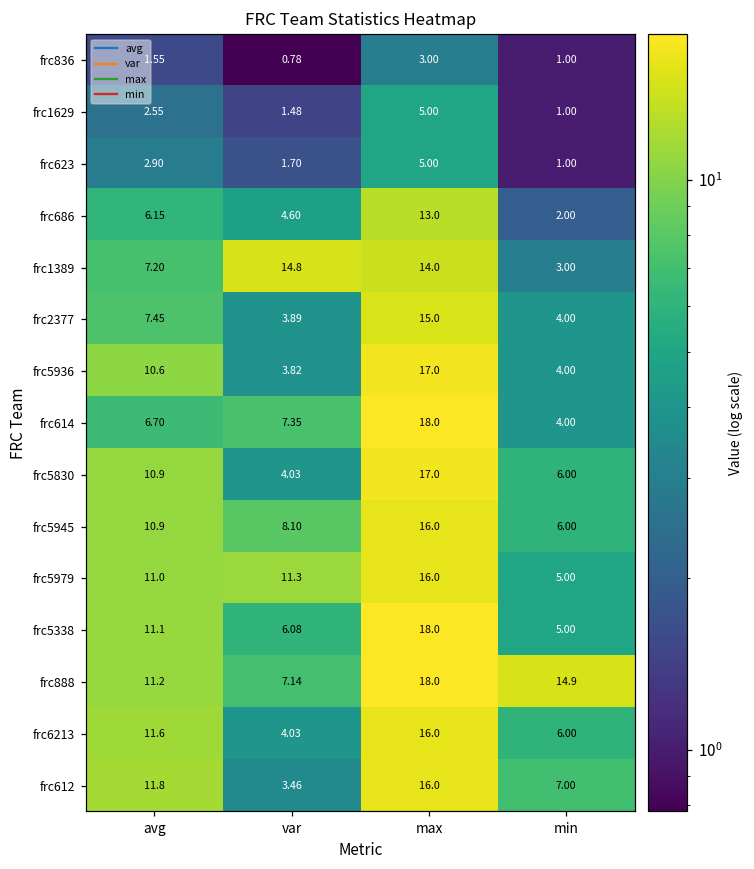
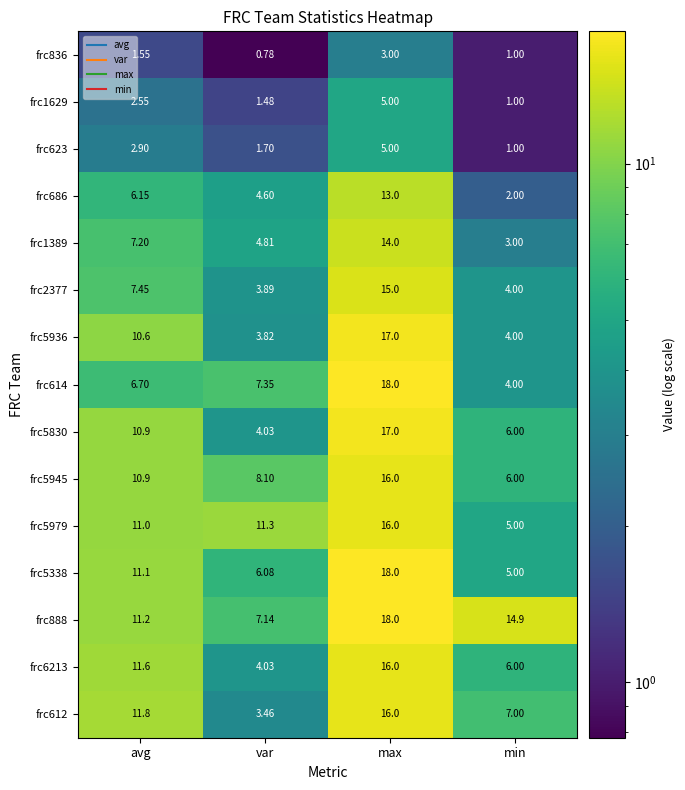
  {
    "frc836": {
      "var": 0.78,
      "max": 3.00,
      "min": 1.00
    },
    "frc1629": {
      "var": 1.48,
      "max": 5.00,
      "min": 1.00
    },
    "frc623": {
      "avg": 2.90,
      "var": 1.70,
      "max": 5.00,
      "min": 1.00
    },
    "frc686": {
      "avg": 6.15,
      "var": 4.60,
      "max": 13.0,
      "min": 2.00
    },
    "frc1389": {
      "avg": 7.20,
-     "var": 14.8,
+     "var": 4.81,
      "max": 14.0,
      "min": 3.00
    },
    "frc2377": {
      "avg": 7.45,
      "var": 3.89,
      "max": 15.0,
      "min": 4.00
    },
    "frc5936": {
      "avg": 10.6,
      "var": 3.82,
      "max": 17.0,
      "min": 4.00
    },
    "frc614": {
      "avg": 6.70,
      "var": 7.35,
      "max": 18.0,
      "min": 4.00
    },
    "frc5830": {
      "avg": 10.9,
      "var": 4.03,
      "max": 17.0,
      "min": 6.00
    },
    "frc5945": {
      "avg": 10.9,
      "var": 8.10,
      "max": 16.0,
      "min": 6.00
    },
    "frc5979": {
      "avg": 11.0,
      "var": 11.3,
      "max": 16.0,
      "min": 5.00
    },
    "frc5338": {
      "avg": 11.1,
      "var": 6.08,
      "max": 18.0,
      "min": 5.00
    },
    "frc888": {
      "avg": 11.2,
      "var": 7.14,
      "max": 18.0,
      "min": 14.9
    },
    "frc6213": {
      "avg": 11.6,
      "var": 4.03,
      "max": 16.0,
      "min": 6.00
    },
    "frc612": {
      "avg": 11.8,
      "var": 3.46,
      "max": 16.0,
      "min": 7.00
    }
  }
